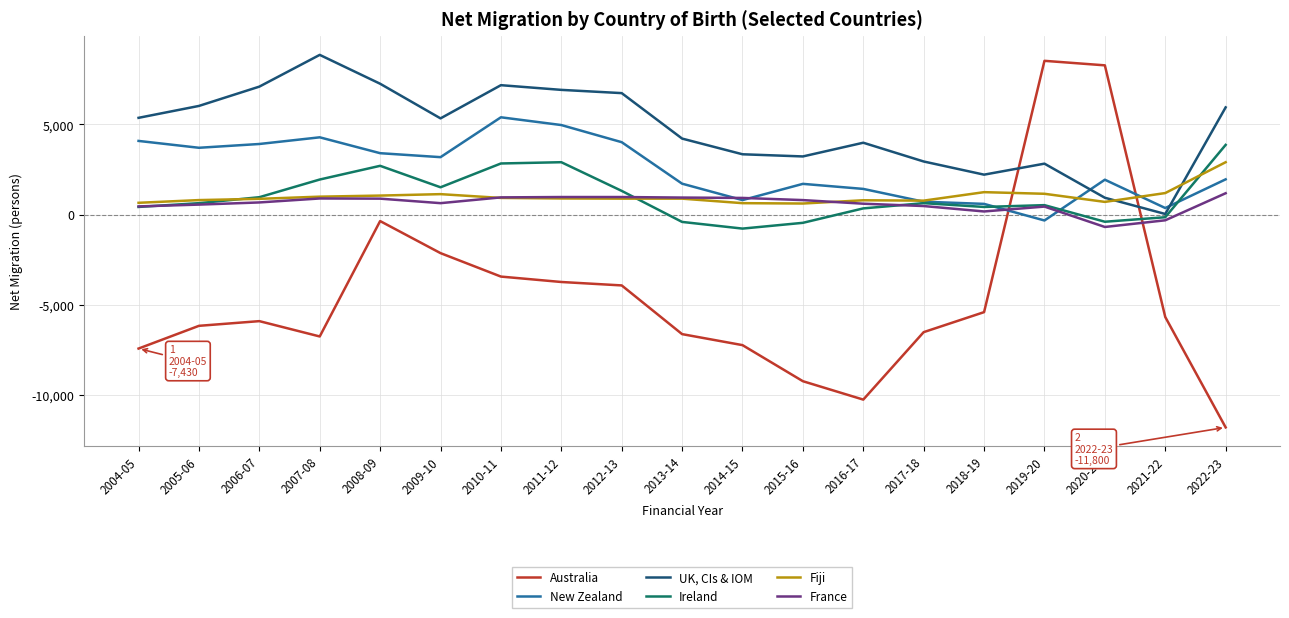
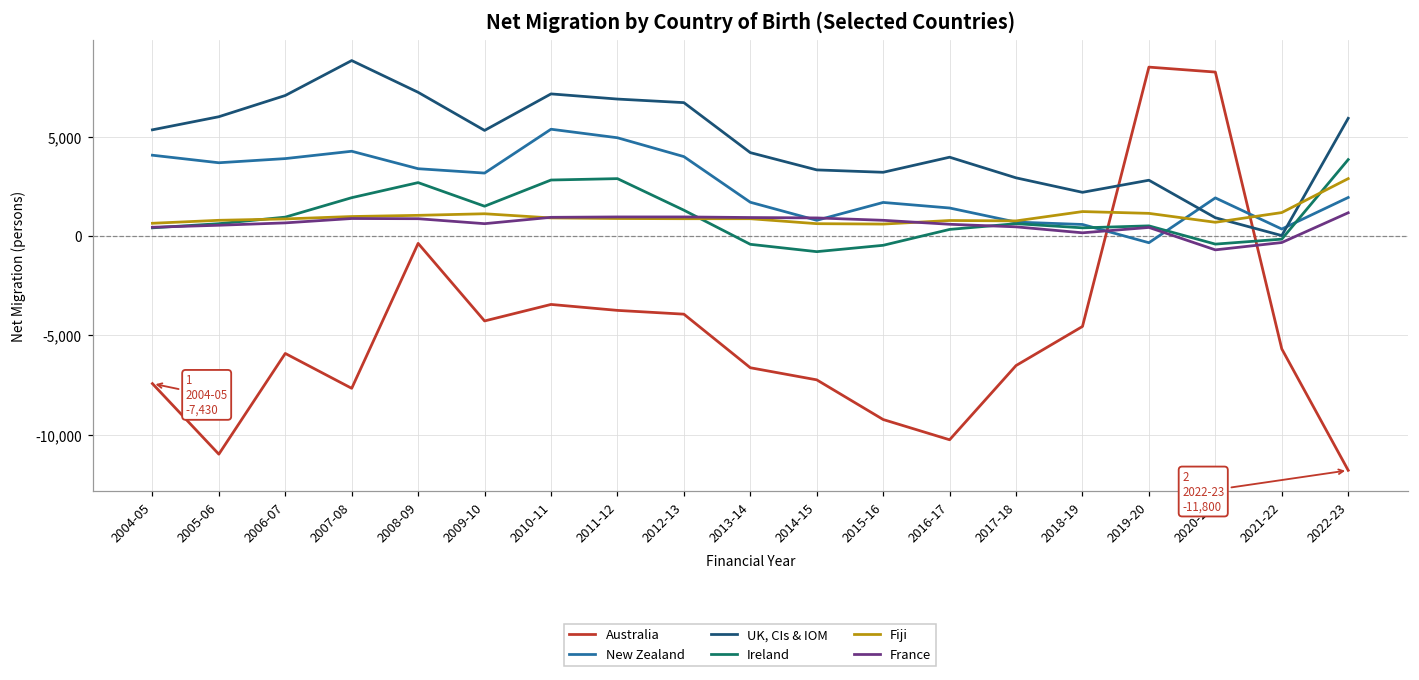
  {
    "Australia": {
-     "2005-06": "-6,200",
+     "2005-06": "-11,000",
      "2006-07": "-5,900",
-     "2007-08": "-6,800",
+     "2007-08": "-7,700",
      "2008-09": "-400",
-     "2009-10": "-2,100",
+     "2009-10": "-4,300",
      "2010-11": "-3,400",
      "2011-12": "-3,700",
      "2012-13": "-3,900",
      "2013-14": "-6,600",
      "2014-15": "-7,200",
      "2015-16": "-9,200",
      "2016-17": "-10,300",
      "2017-18": "-6,500",
-     "2018-19": "-5,400",
+     "2018-19": "-4,600",
      "2019-20": "8,500",
      "2020-21": "8,300",
      "2021-22": "-5,700"
    },
    "Fiji": {
      "2004-05": "700",
      "2005-06": "800",
      "2008-09": "1,100",
      "2009-10": "1,100",
      "2014-15": "600",
      "2015-16": "600",
      "2016-17": "800",
      "2018-19": "1,200",
      "2019-20": "1,200",
      "2020-21": "700",
      "2021-22": "1,200",
      "2022-23": "2,900"
    },
    "France": {
      "2006-07": "700",
      "2008-09": "900",
      "2009-10": "600",
      "2015-16": "800",
      "2016-17": "600",
      "2017-18": "500",
      "2018-19": "200",
      "2020-21": "-700",
      "2021-22": "-300",
      "2022-23": "1,200"
    }
  }
